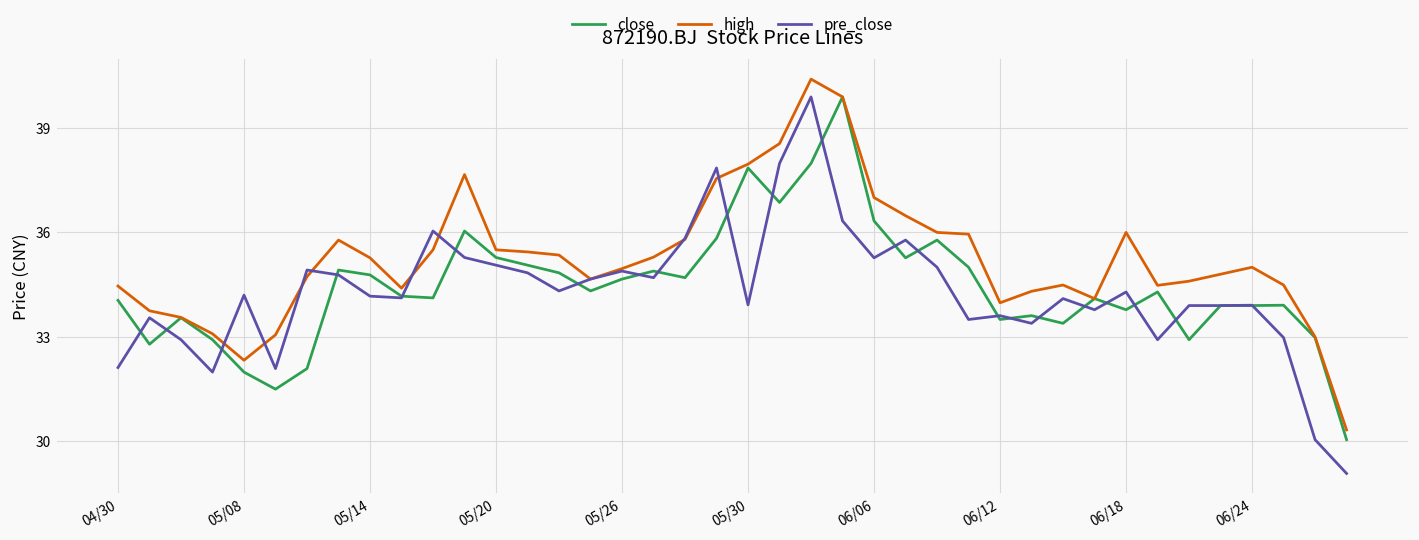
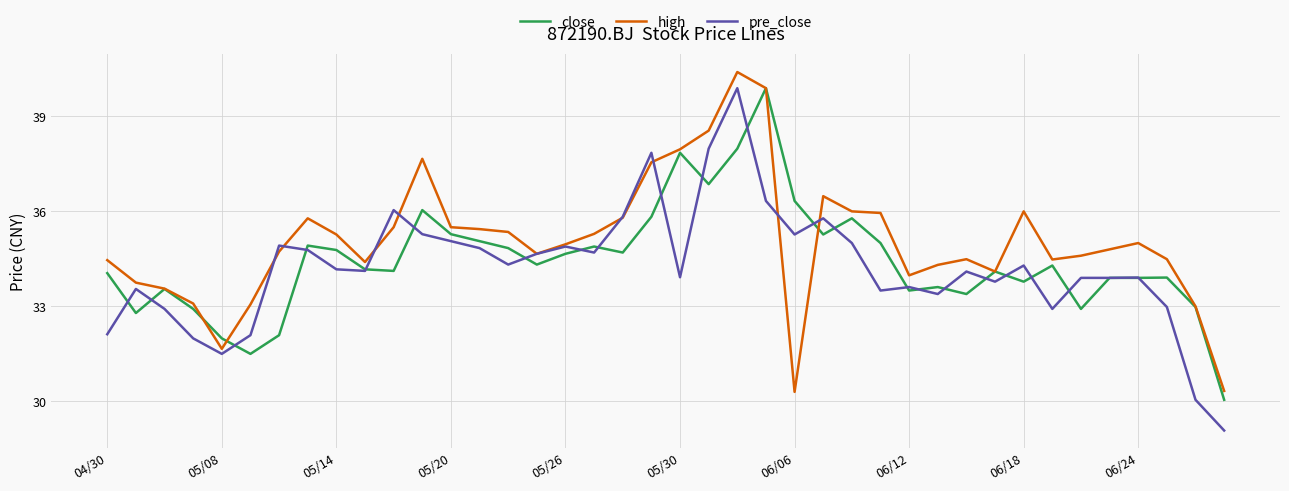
  {
    "close": {
      "04/30": 34.1,
      "05/08": 32.0,
      "05/14": 34.8,
      "05/20": 35.3,
      "05/26": 34.7,
      "05/30": 37.9,
      "06/06": 36.3,
      "06/12": 33.5,
      "06/18": 33.8
    },
    "high": {
      "04/30": 34.5,
-     "05/08": 32.3,
+     "05/08": 31.7,
      "05/14": 35.3,
      "05/20": 35.5,
      "05/30": 38.0,
-     "06/06": 37.0,
+     "06/06": 30.3,
      "06/12": 34.0,
      "06/18": 36.0,
      "06/24": 35.0
    },
    "pre_close": {
      "04/30": 32.1,
-     "05/08": 34.2,
+     "05/08": 31.5,
      "05/14": 34.2,
      "05/20": 35.1,
      "05/30": 33.9,
      "06/06": 35.3,
      "06/12": 33.6,
      "06/18": 34.3
    }
  }
